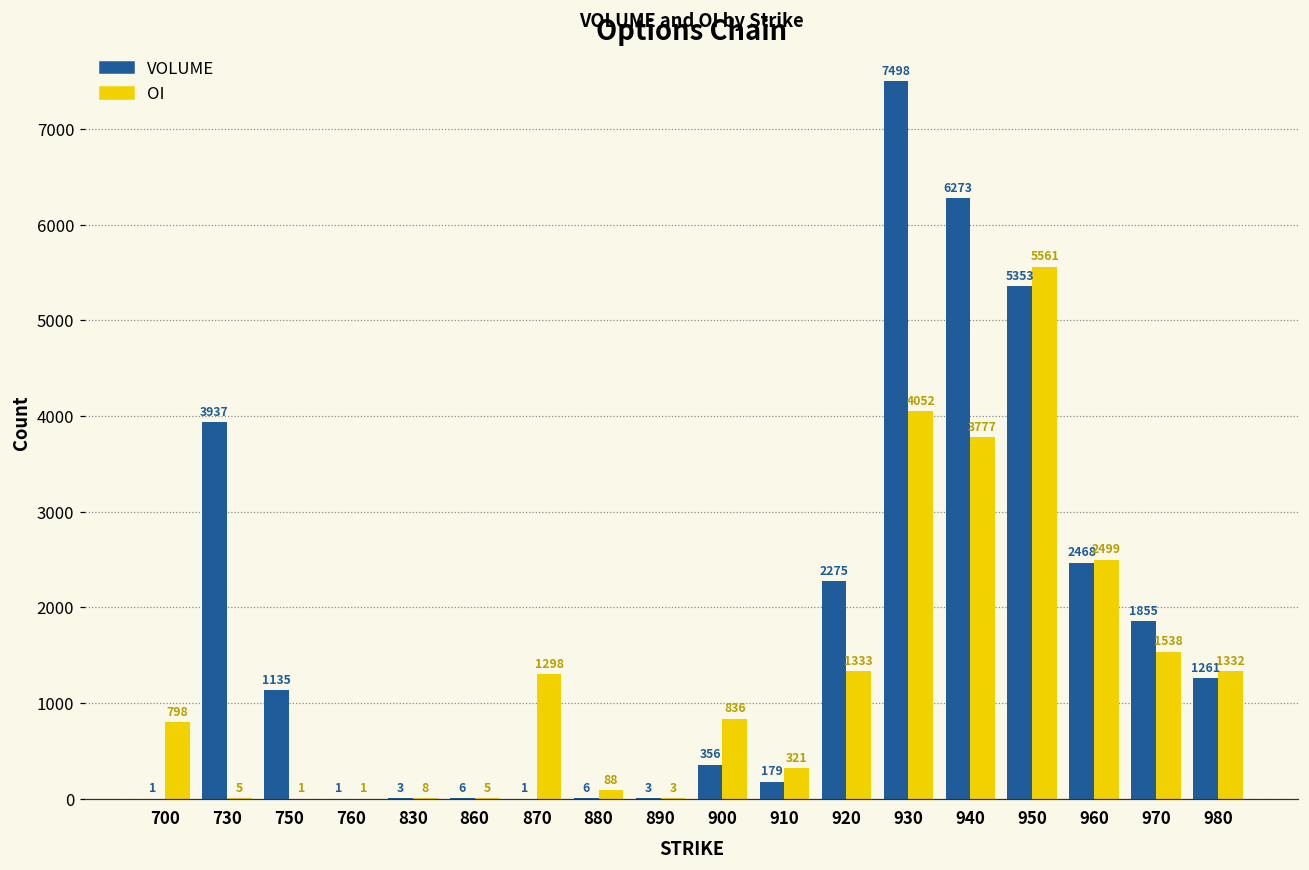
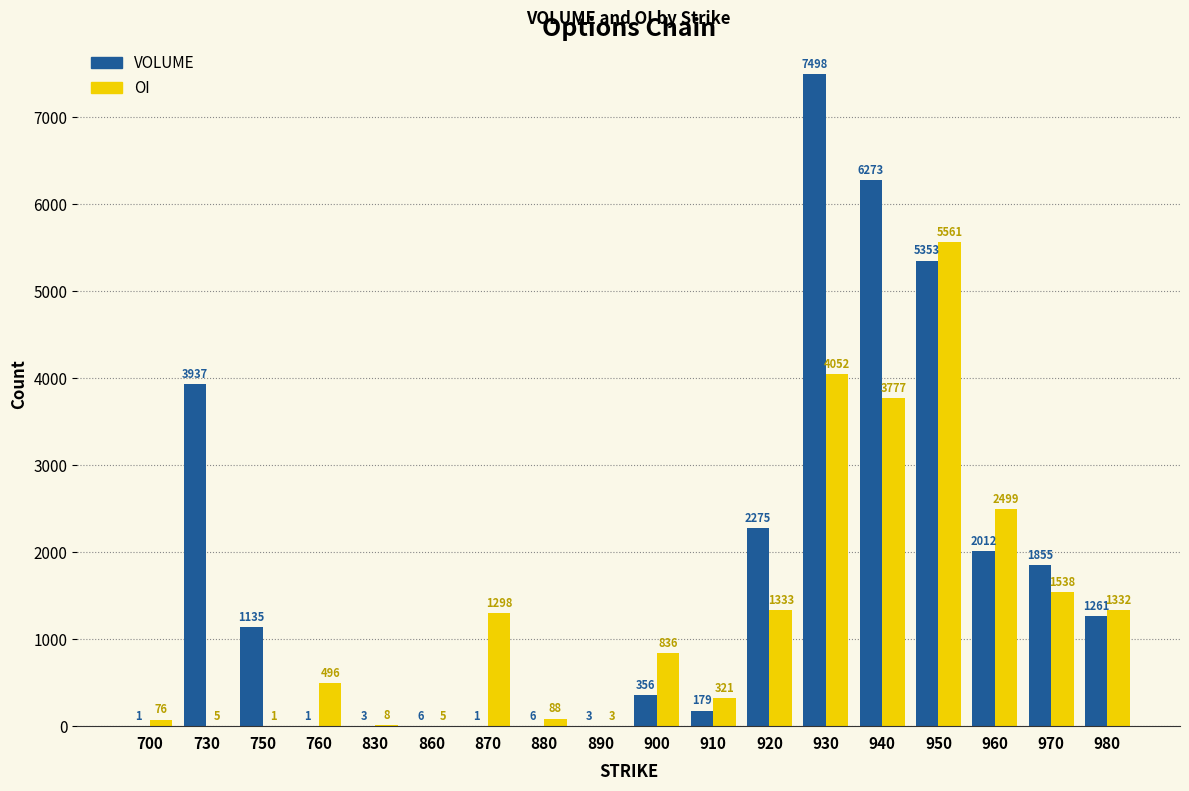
  {
    "VOLUME": {
      "700": 1,
      "730": 3937,
      "750": 1135,
      "760": 1,
      "830": 3,
      "860": 6,
      "870": 1,
      "880": 6,
      "890": 3,
      "900": 356,
      "910": 179,
      "920": 2275,
      "930": 7498,
      "940": 6273,
      "950": 5353,
-     "960": 2468,
+     "960": 2012,
      "970": 1855,
      "980": 1261
    },
    "OI": {
-     "700": 798,
+     "700": 76,
      "730": 5,
      "750": 1,
-     "760": 1,
+     "760": 496,
      "830": 8,
      "860": 5,
      "870": 1298,
      "880": 88,
      "890": 3,
      "900": 836,
      "910": 321,
      "920": 1333,
      "930": 4052,
      "940": 3777,
      "950": 5561,
      "960": 2499,
      "970": 1538,
      "980": 1332
    }
  }
